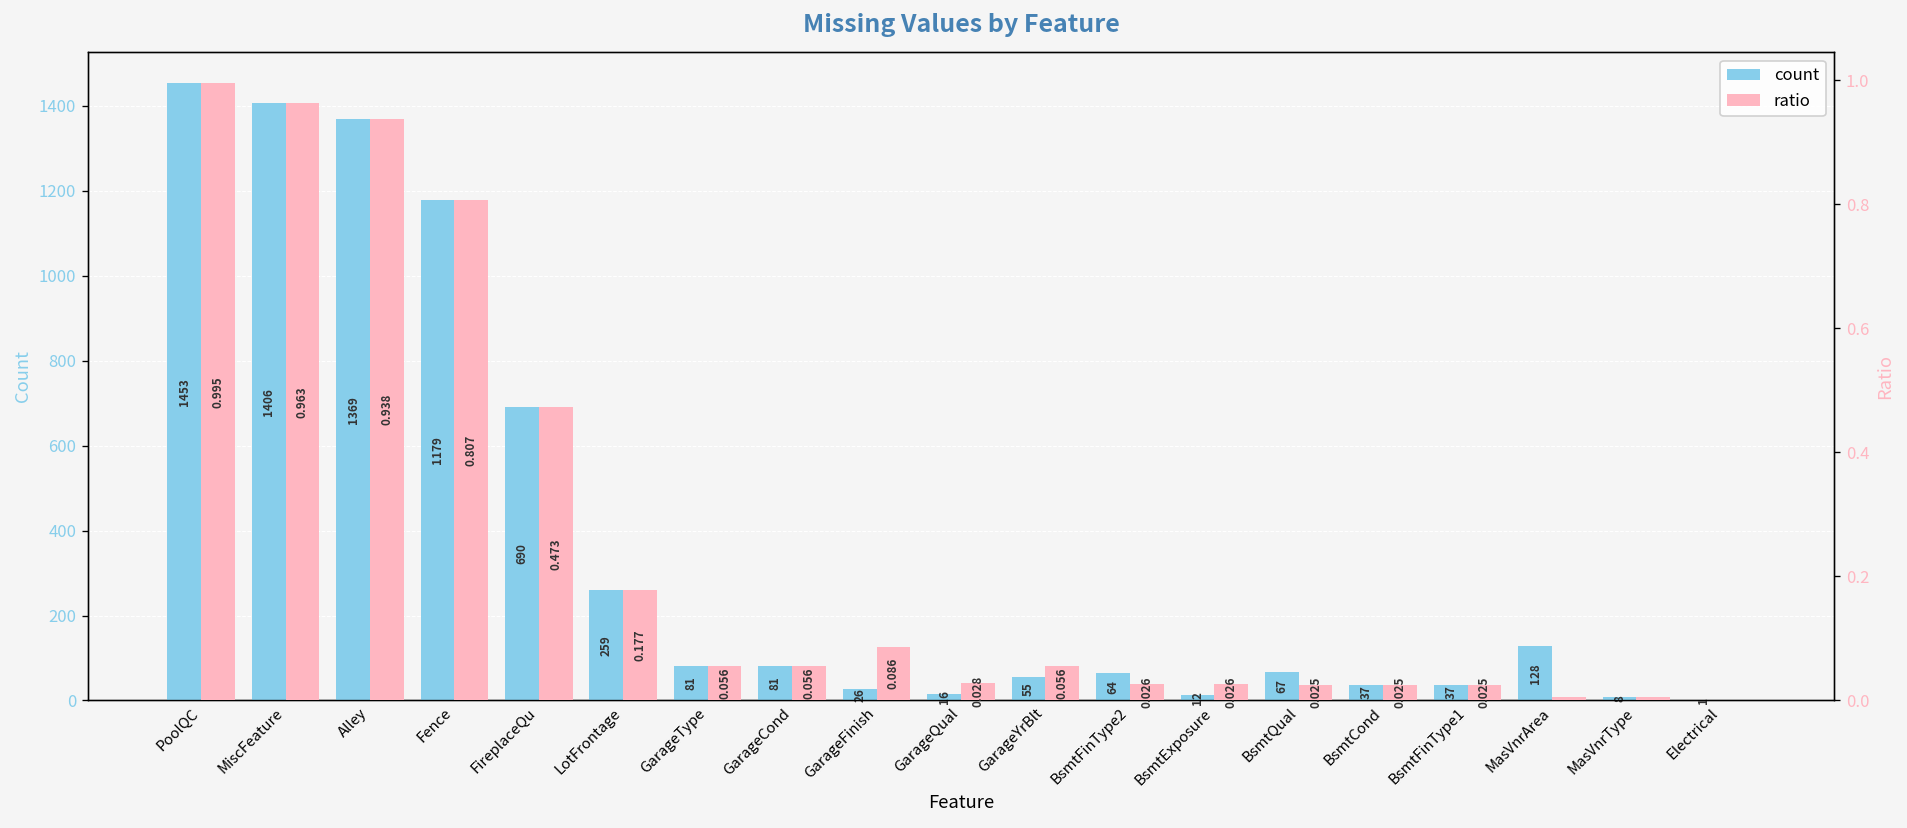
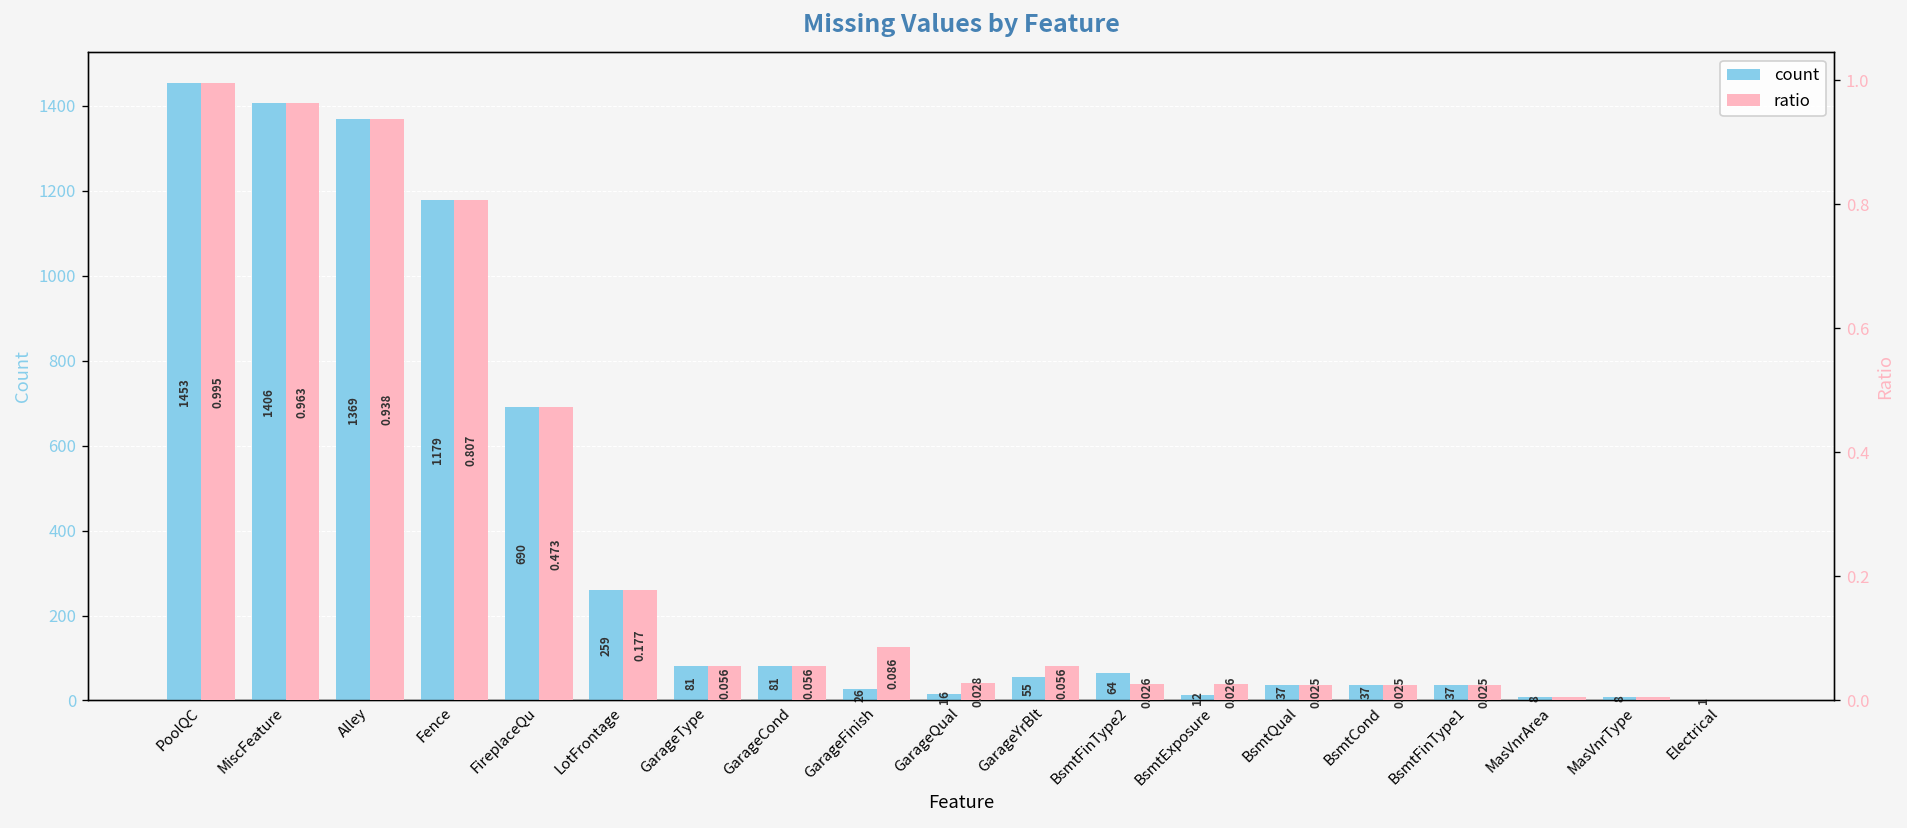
  {
    "count": {
      "PoolQC": 1453,
      "MiscFeature": 1406,
      "Alley": 1369,
      "Fence": 1179,
      "FireplaceQu": 690,
      "LotFrontage": 259,
      "GarageType": 81,
      "GarageCond": 81,
      "GarageFinish": 26,
      "GarageQual": 16,
      "GarageYrBlt": 55,
      "BsmtFinType2": 64,
      "BsmtExposure": 12,
-     "BsmtQual": 67,
+     "BsmtQual": 37,
      "BsmtCond": 37,
      "BsmtFinType1": 37,
-     "MasVnrArea": 128,
+     "MasVnrArea": 8,
      "MasVnrType": 8,
      "Electrical": 1
    },
    "ratio": {
      "PoolQC": 0.995,
      "MiscFeature": 0.963,
      "Alley": 0.938,
      "Fence": 0.807,
      "FireplaceQu": 0.473,
      "LotFrontage": 0.177,
      "GarageType": 0.056,
      "GarageCond": 0.056,
      "GarageFinish": 0.086,
      "GarageQual": 0.028,
      "GarageYrBlt": 0.056,
      "BsmtFinType2": 0.026,
      "BsmtExposure": 0.026,
      "BsmtQual": 0.025,
      "BsmtCond": 0.025,
      "BsmtFinType1": 0.025
    }
  }
